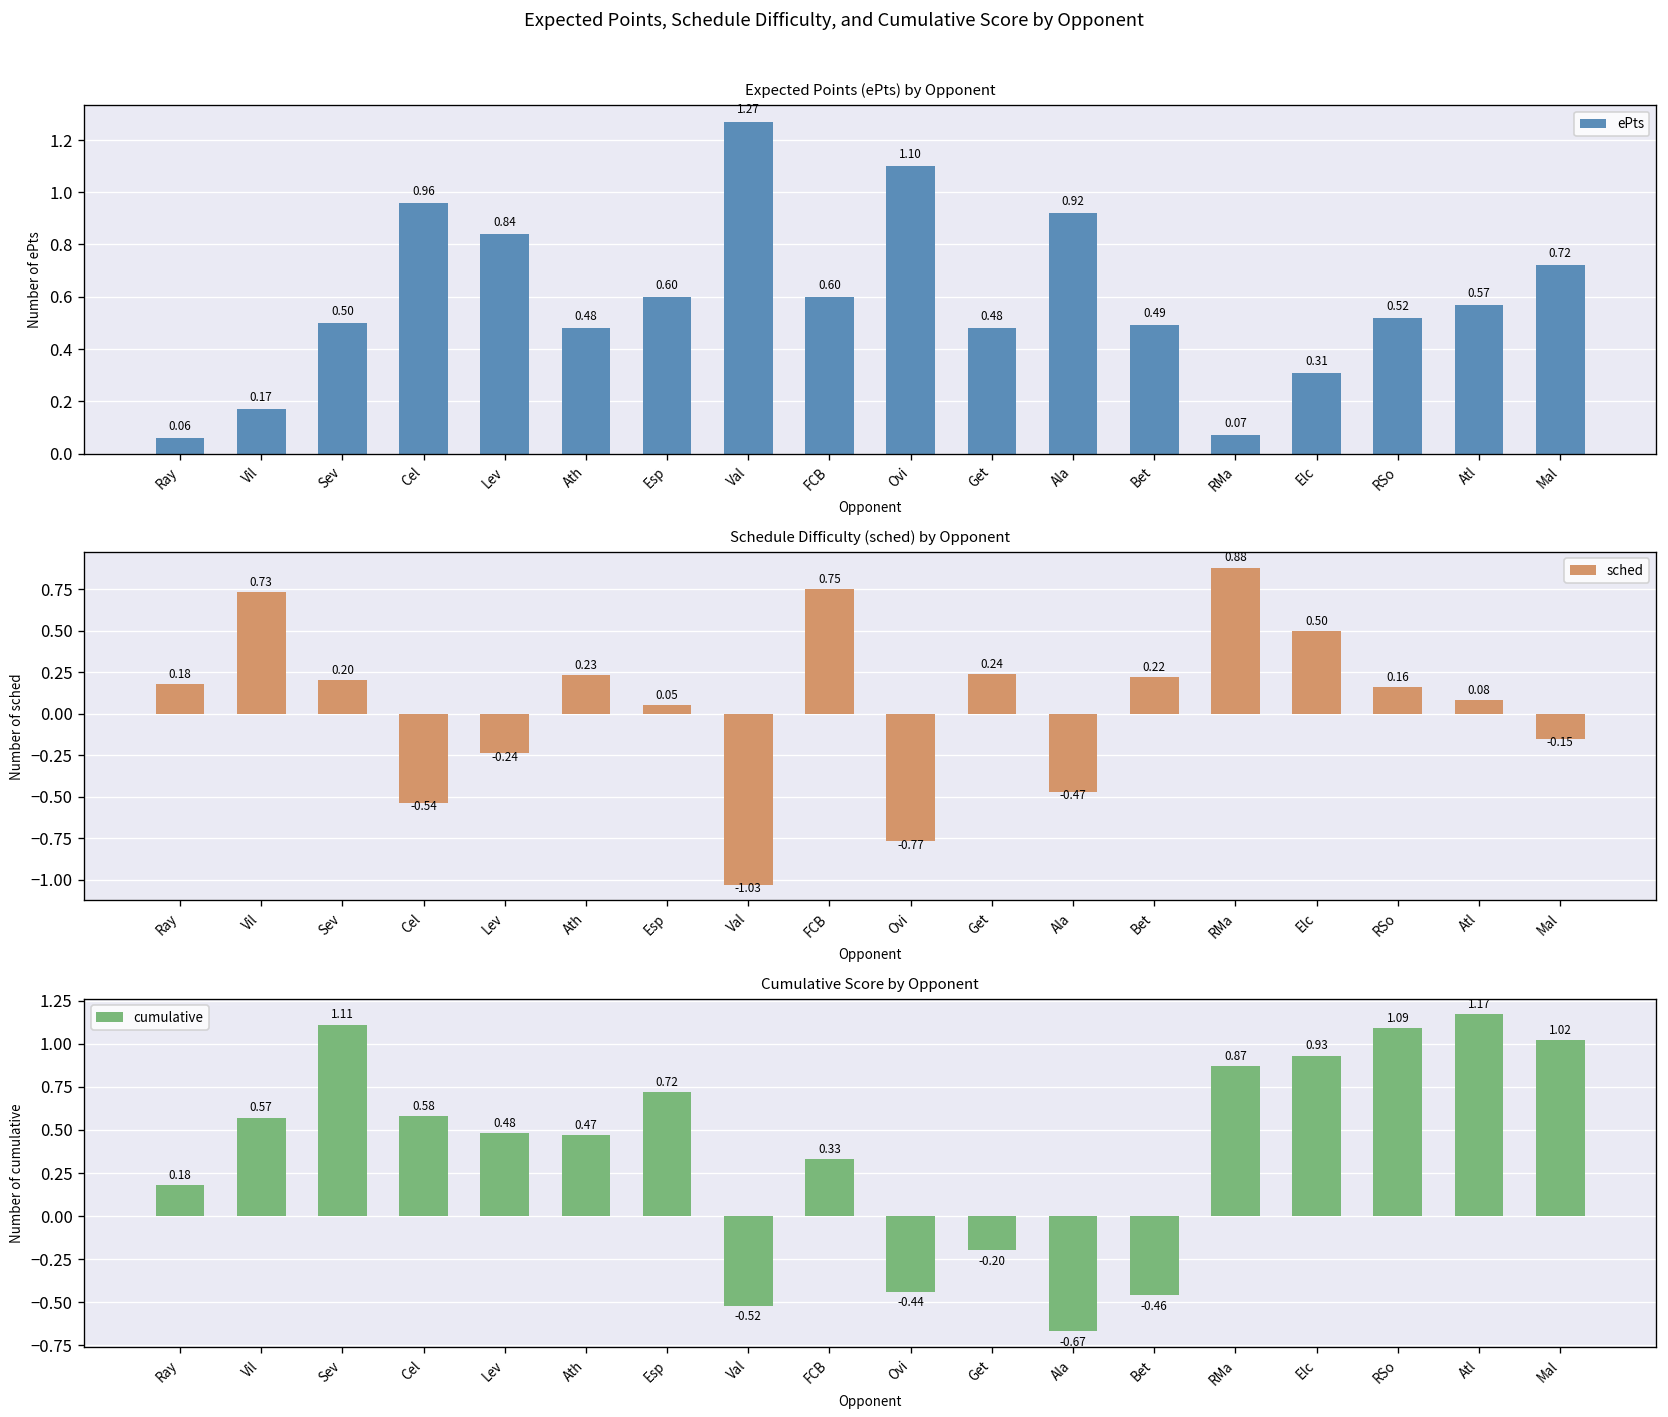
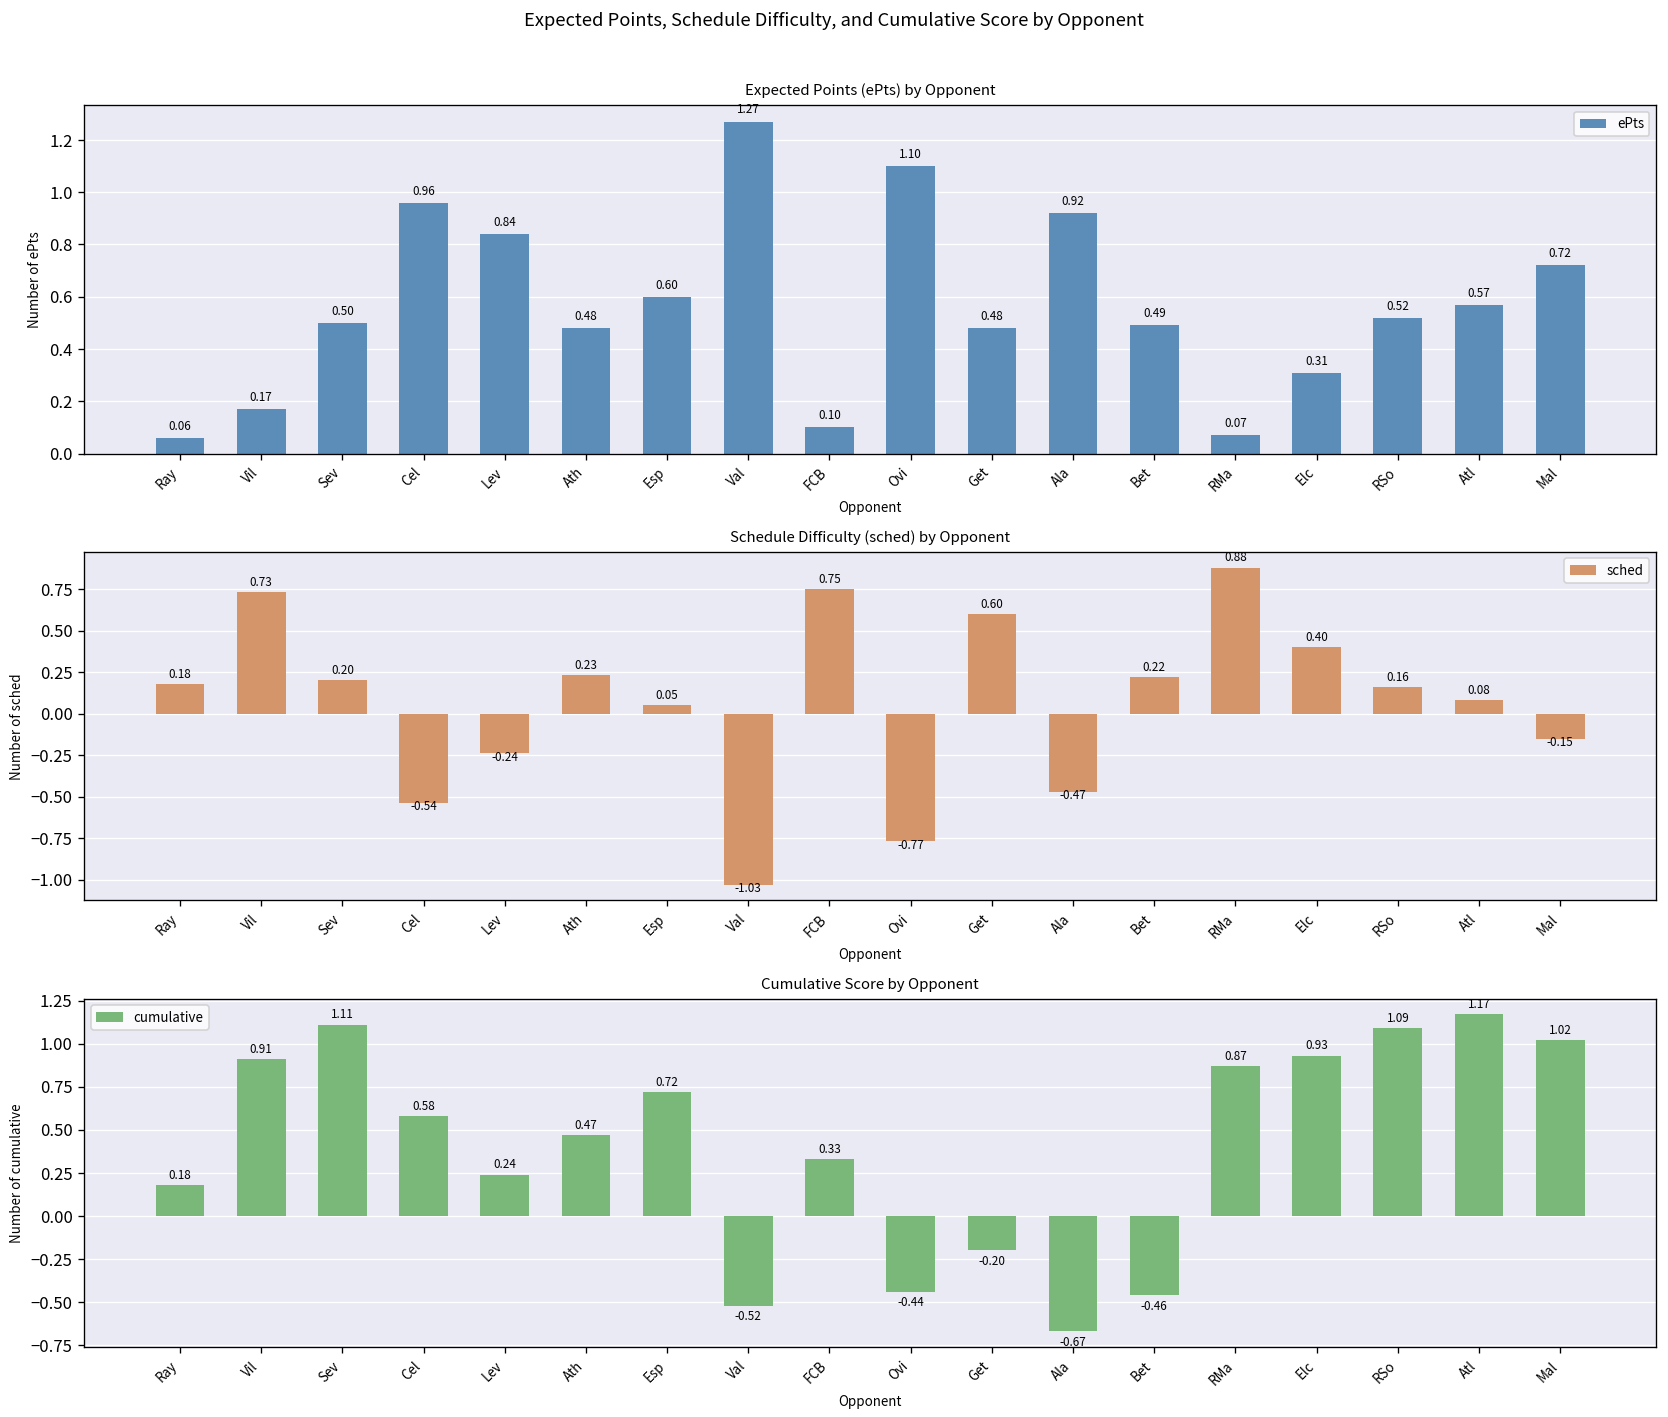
  {
    "Expected Points (ePts) by Opponent": {
      "Ray": 0.06,
      "Vil": 0.17,
      "Sev": 0.50,
      "Cel": 0.96,
      "Lev": 0.84,
      "Ath": 0.48,
      "Esp": 0.60,
      "Val": 1.27,
-     "FCB": 0.60,
+     "FCB": 0.10,
      "Ovi": 1.10,
      "Get": 0.48,
      "Ala": 0.92,
      "Bet": 0.49,
      "RMa": 0.07,
      "Elc": 0.31,
      "RSo": 0.52,
      "Atl": 0.57,
      "Mal": 0.72
    },
    "Schedule Difficulty (sched) by Opponent": {
      "Ray": 0.18,
      "Vil": 0.73,
      "Sev": 0.20,
      "Cel": -0.54,
      "Lev": -0.24,
      "Ath": 0.23,
      "Esp": 0.05,
      "Val": -1.03,
      "FCB": 0.75,
      "Ovi": -0.77,
-     "Get": 0.24,
+     "Get": 0.60,
      "Ala": -0.47,
      "Bet": 0.22,
      "RMa": 0.88,
-     "Elc": 0.50,
+     "Elc": 0.40,
      "RSo": 0.16,
      "Atl": 0.08,
      "Mal": -0.15
    },
    "Cumulative Score by Opponent": {
      "Ray": 0.18,
-     "Vil": 0.57,
+     "Vil": 0.91,
      "Sev": 1.11,
      "Cel": 0.58,
-     "Lev": 0.48,
+     "Lev": 0.24,
      "Ath": 0.47,
      "Esp": 0.72,
      "Val": -0.52,
      "FCB": 0.33,
      "Ovi": -0.44,
      "Get": -0.20,
      "Ala": -0.67,
      "Bet": -0.46,
      "RMa": 0.87,
      "Elc": 0.93,
      "RSo": 1.09,
      "Atl": 1.17,
      "Mal": 1.02
    }
  }
